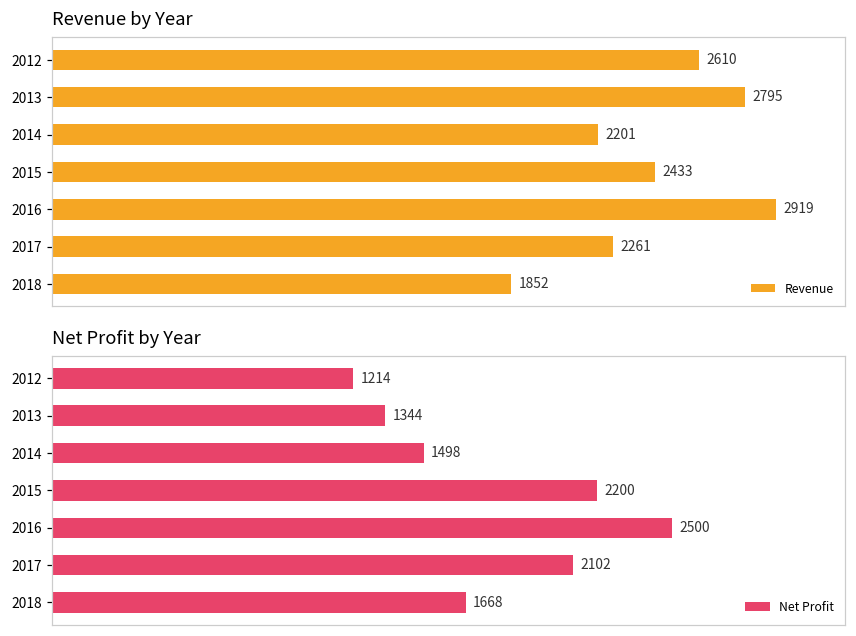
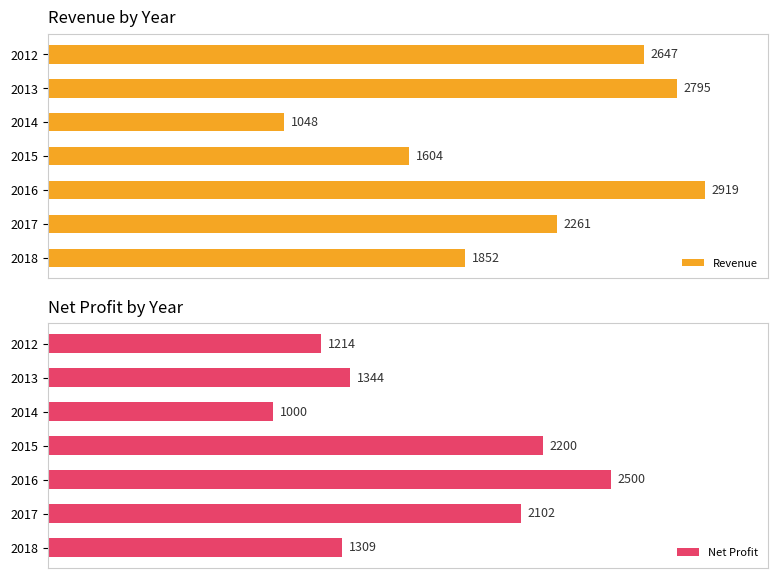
  {
    "Revenue by Year": {
-     "2012": 2610,
+     "2012": 2647,
      "2013": 2795,
-     "2014": 2201,
-     "2015": 2433,
+     "2014": 1048,
+     "2015": 1604,
      "2016": 2919,
      "2017": 2261,
      "2018": 1852
    },
    "Net Profit by Year": {
      "2012": 1214,
      "2013": 1344,
-     "2014": 1498,
+     "2014": 1000,
      "2015": 2200,
      "2016": 2500,
      "2017": 2102,
-     "2018": 1668
+     "2018": 1309
    }
  }
